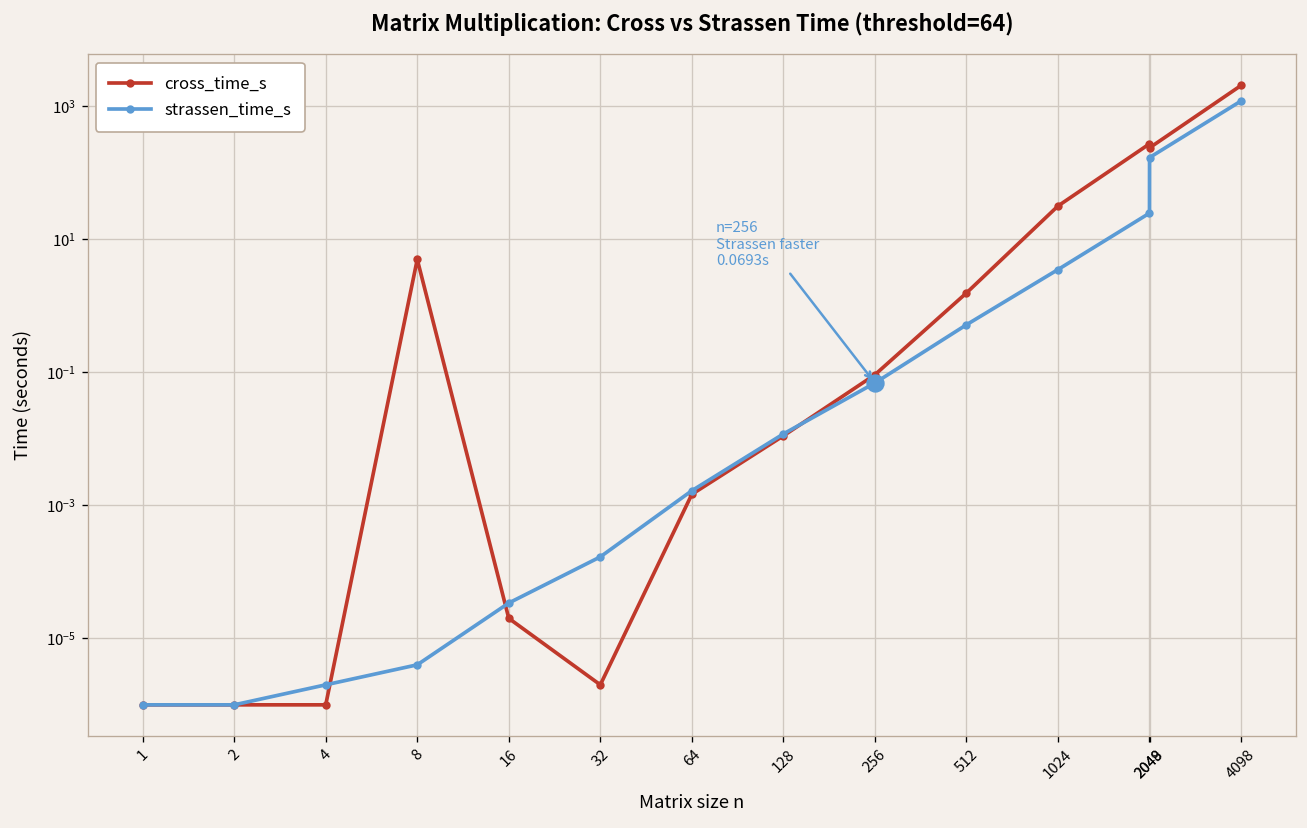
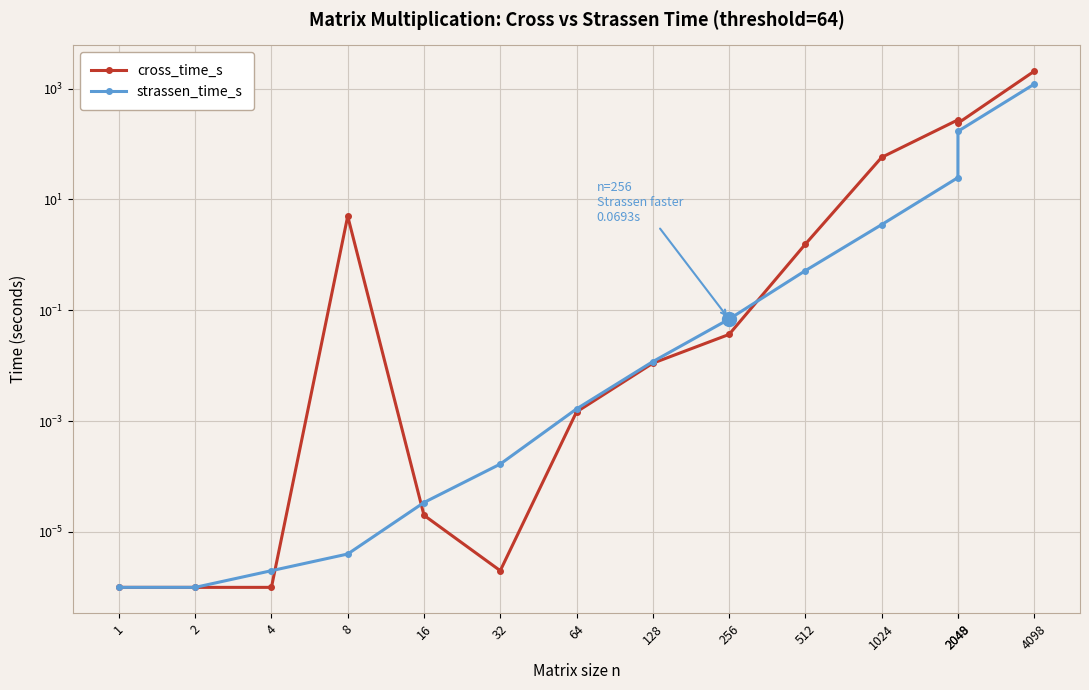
  {
    "cross_time_s": {
      "4": 0.0000010,
      "8": 5,
      "16": 0.000020,
      "32": 0.0000020,
      "64": 0.0015,
-     "256": 0.09,
+     "256": 0.04,
      "512": 1.6,
-     "1024": 30,
+     "1024": 60,
      "2048": 300,
      "2049": 240,
      "4098": 2100
    }
  }
